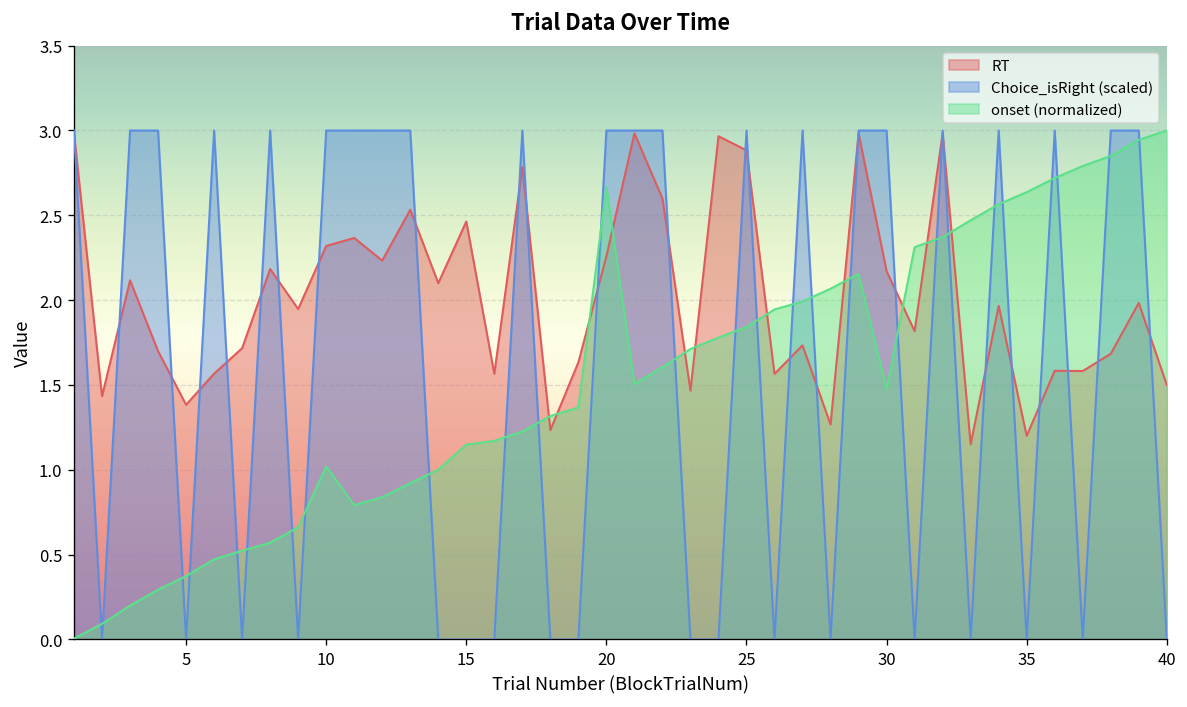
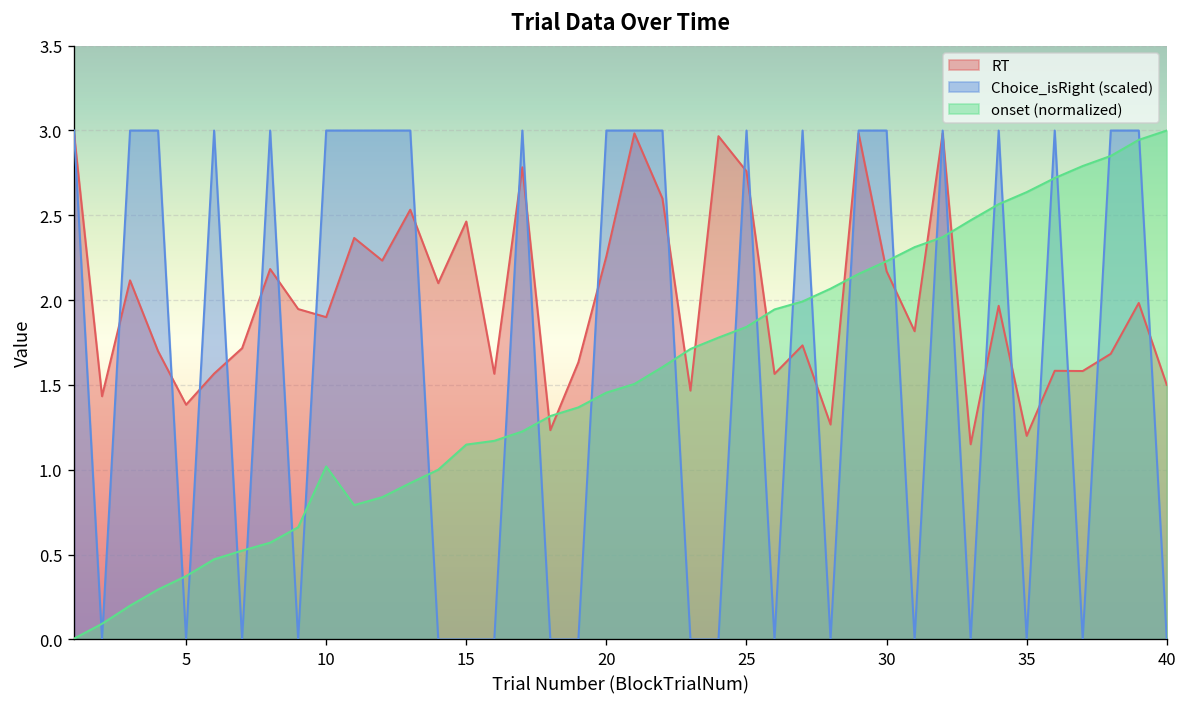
  {
    "RT": {
      "5": 1.38,
-     "10": 2.32,
+     "10": 1.90,
      "15": 2.46,
      "20": 2.26,
-     "25": 2.88,
+     "25": 2.76,
      "30": 2.17,
      "35": 1.20,
      "40": 1.50
    },
    "Choice_isRight (scaled)": {
      "5": 0.00,
      "10": 3.00,
      "15": 0.00,
      "20": 3.00,
      "25": 3.00,
      "30": 3.00,
      "35": 0.00,
      "40": 0.00
    },
    "onset (normalized)": {
      "5": 0.37,
      "10": 1.02,
      "15": 1.15,
-     "20": 2.67,
+     "20": 1.46,
      "25": 1.84,
-     "30": 1.48,
+     "30": 2.23,
      "35": 2.64,
      "40": 3.00
    }
  }
